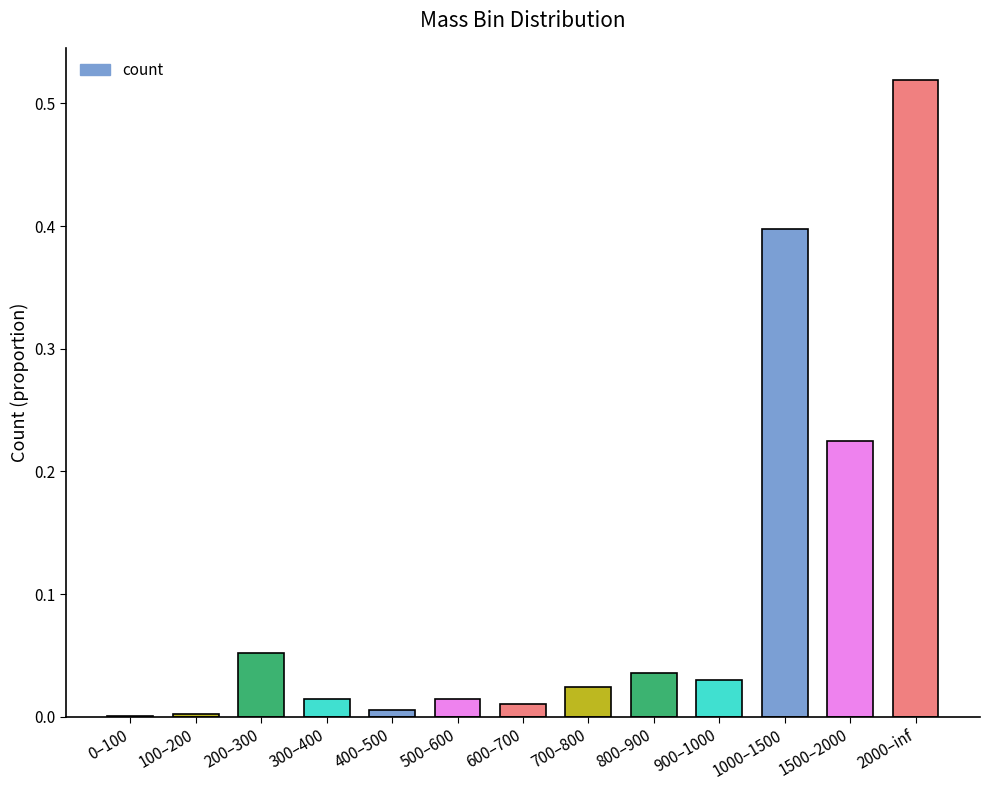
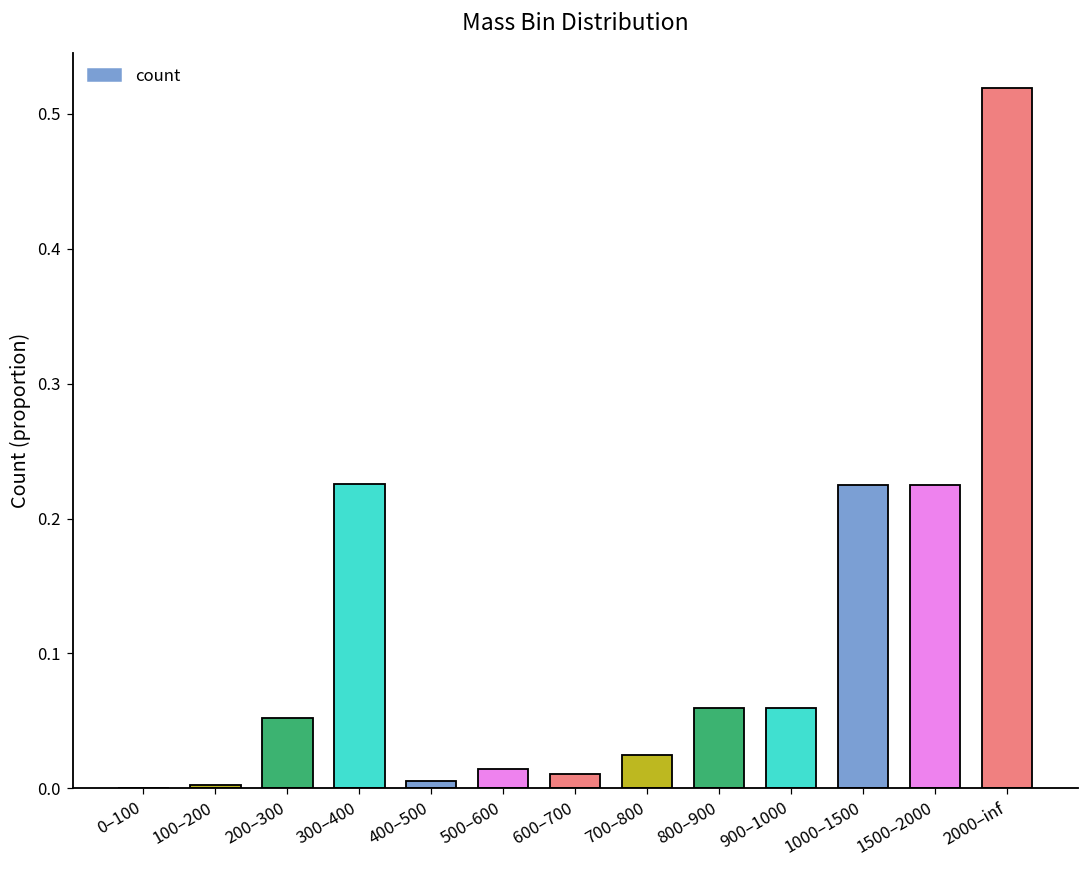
  {
    "100–200": 0.003,
    "200–300": 0.052,
-   "300–400": 0.015,
+   "300–400": 0.226,
    "400–500": 0.005,
    "500–600": 0.015,
    "600–700": 0.011,
    "700–800": 0.025,
-   "800–900": 0.036,
-   "900–1000": 0.030,
-   "1000–1500": 0.398,
+   "800–900": 0.059,
+   "900–1000": 0.060,
+   "1000–1500": 0.225,
    "1500–2000": 0.225,
    "2000–inf": 0.519
  }
